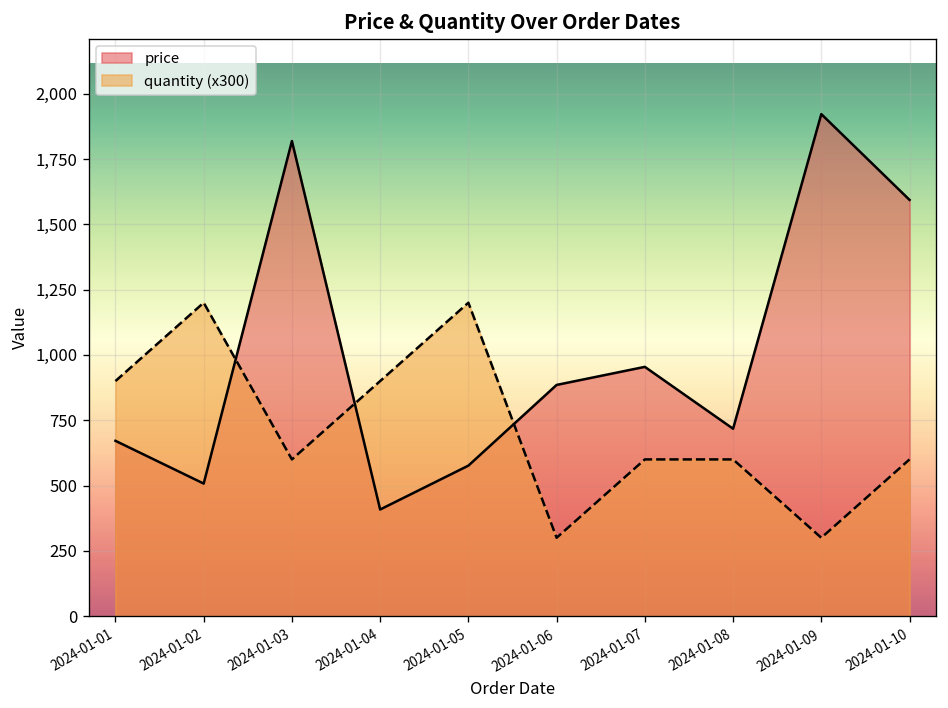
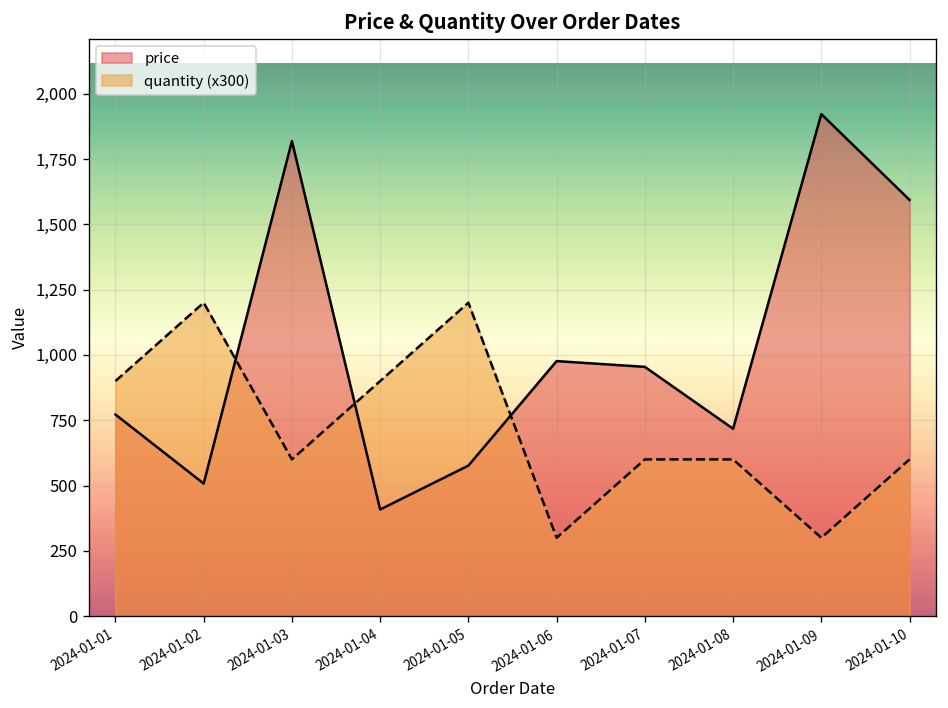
  {
    "price": {
-     "2024-01-01": "670",
+     "2024-01-01": "770",
      "2024-01-02": "510",
      "2024-01-03": "1,820",
      "2024-01-04": "410",
      "2024-01-05": "580",
-     "2024-01-06": "890",
+     "2024-01-06": "980",
      "2024-01-07": "950",
      "2024-01-08": "720",
      "2024-01-09": "1,920",
      "2024-01-10": "1,590"
    },
    "quantity (x300)": {
      "2024-01-01": "900",
      "2024-01-02": "1,200",
      "2024-01-03": "600",
      "2024-01-04": "900",
      "2024-01-05": "1,200",
      "2024-01-06": "300",
      "2024-01-07": "600",
      "2024-01-08": "600",
      "2024-01-09": "300",
      "2024-01-10": "600"
    }
  }
